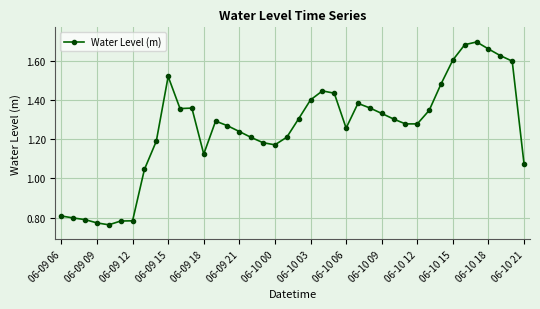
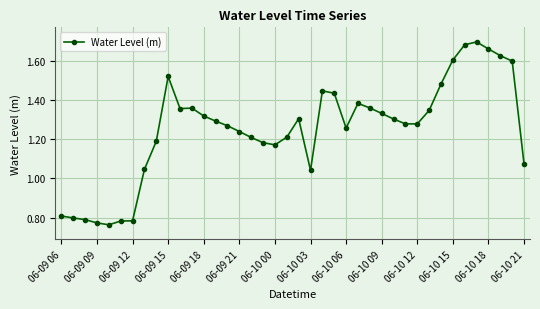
  {
    "06-09 06": 0.81,
    "06-09 09": 0.77,
    "06-09 12": 0.78,
    "06-09 15": 1.52,
-   "06-09 18": 1.12,
+   "06-09 18": 1.32,
    "06-09 21": 1.24,
    "06-10 00": 1.17,
-   "06-10 03": 1.40,
+   "06-10 03": 1.04,
    "06-10 06": 1.26,
    "06-10 09": 1.33,
    "06-10 12": 1.28,
    "06-10 15": 1.60,
    "06-10 18": 1.66,
    "06-10 21": 1.07
  }
